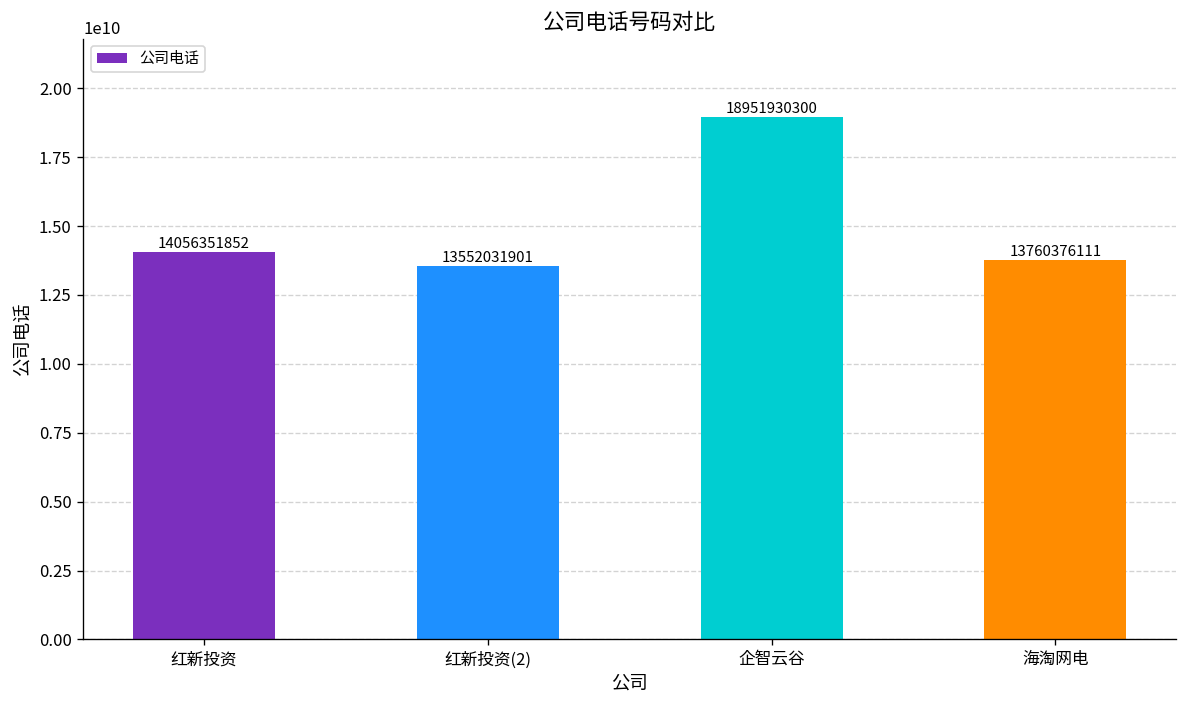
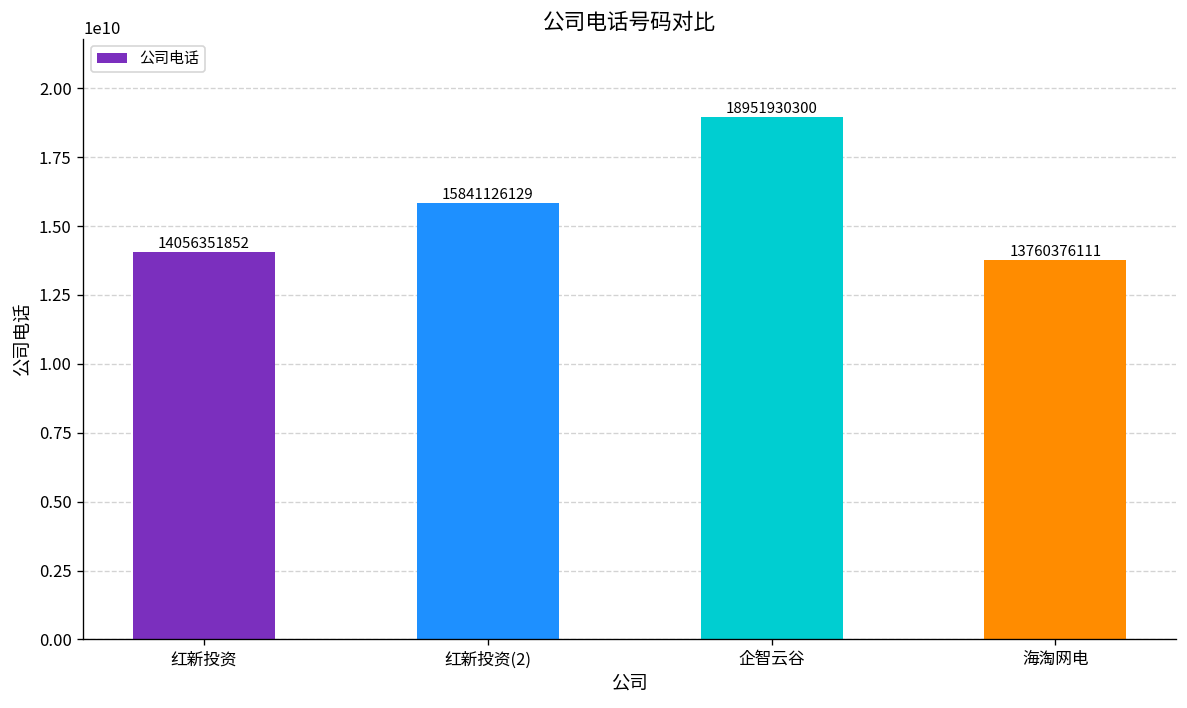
  {
    "红新投资": 14056351852,
-   "红新投资(2)": 13552031901,
+   "红新投资(2)": 15841126129,
    "企智云谷": 18951930300,
    "海淘网电": 13760376111
  }
